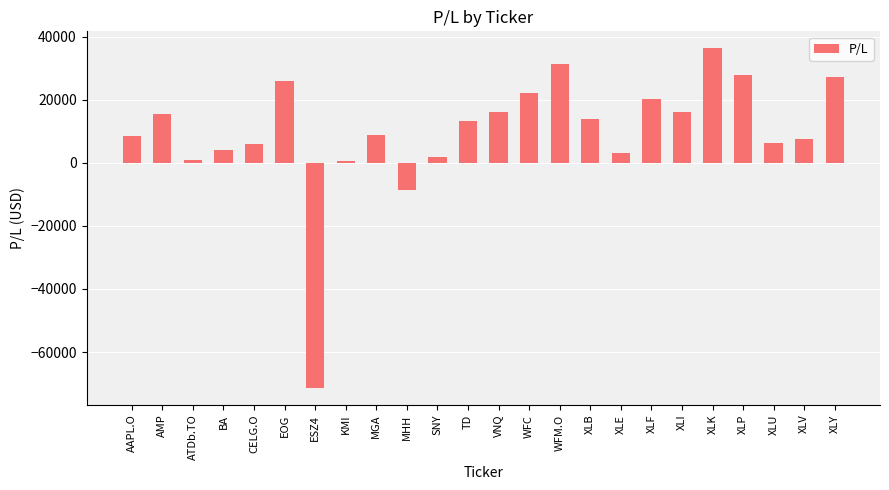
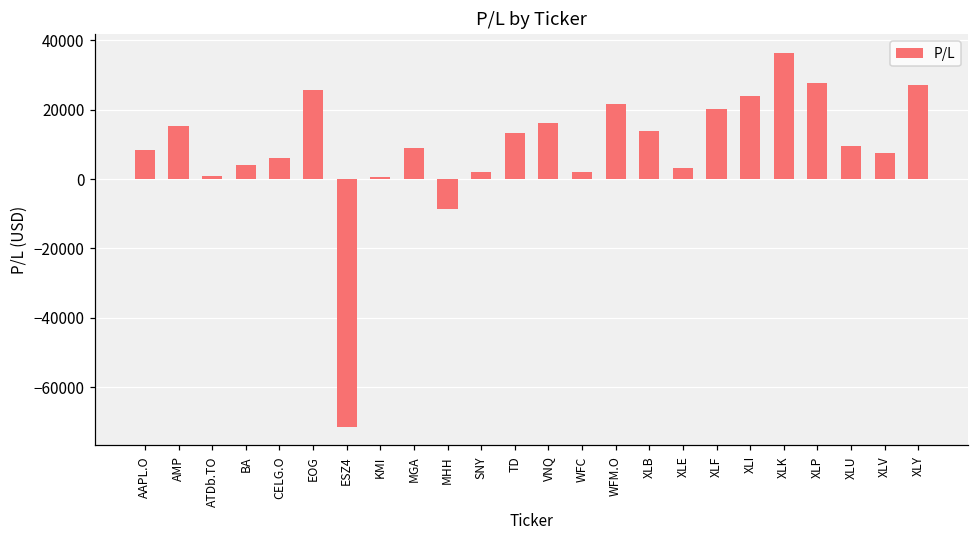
  {
    "AAPL.O": 8000,
    "AMP": 15000,
    "BA": 4000,
    "CELG.O": 6000,
    "EOG": 26000,
    "ESZ4": -71000,
    "MGA": 9000,
    "MHH": -9000,
    "SNY": 2000,
    "TD": 13000,
    "VNQ": 16000,
-   "WFC": 22000,
-   "WFM.O": 31000,
+   "WFC": 2000,
+   "WFM.O": 22000,
    "XLB": 14000,
    "XLE": 3000,
    "XLF": 20000,
-   "XLI": 16000,
+   "XLI": 24000,
    "XLK": 36000,
    "XLP": 28000,
-   "XLU": 6000,
+   "XLU": 10000,
    "XLV": 7000,
    "XLY": 27000
  }
